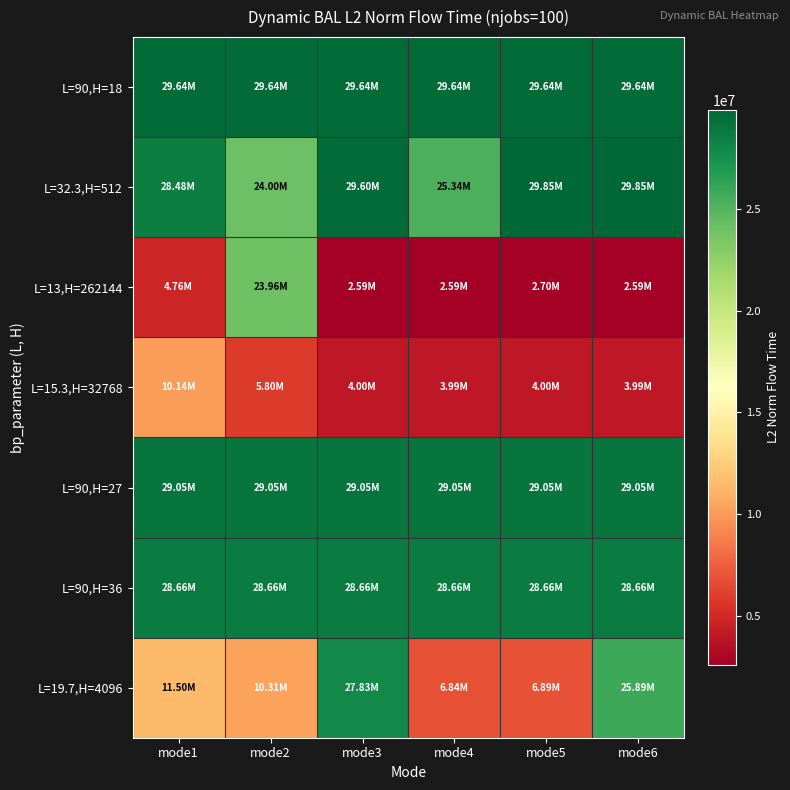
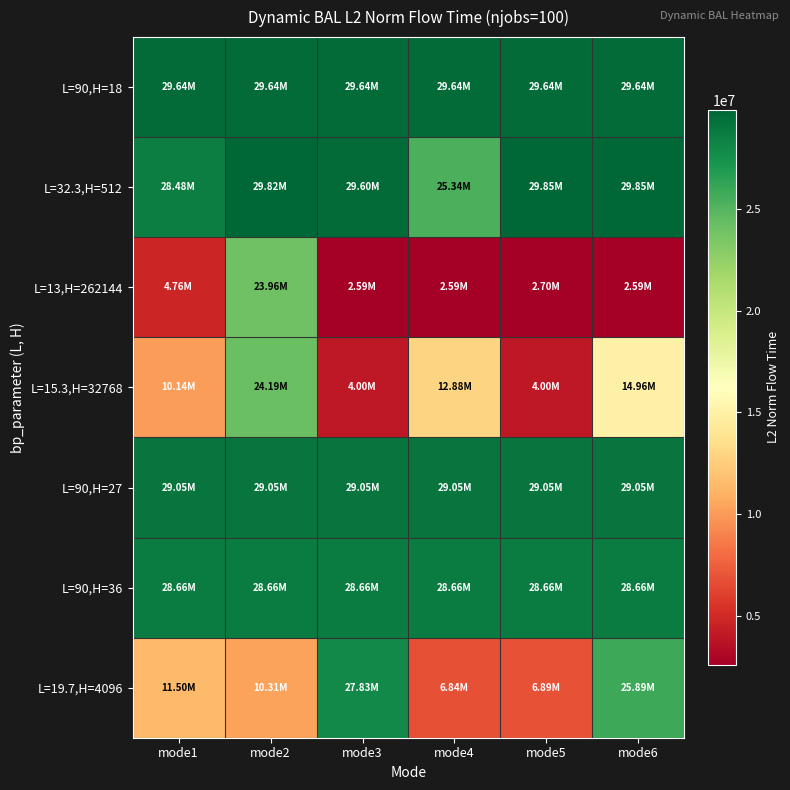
  {
    "L=90,H=18": {
      "mode1": "29.64M",
      "mode2": "29.64M",
      "mode3": "29.64M",
      "mode4": "29.64M",
      "mode5": "29.64M",
      "mode6": "29.64M"
    },
    "L=32.3,H=512": {
      "mode1": "28.48M",
-     "mode2": "24.00M",
+     "mode2": "29.82M",
      "mode3": "29.60M",
      "mode4": "25.34M",
      "mode5": "29.85M",
      "mode6": "29.85M"
    },
    "L=13,H=262144": {
      "mode1": "4.76M",
      "mode2": "23.96M",
      "mode3": "2.59M",
      "mode4": "2.59M",
      "mode5": "2.70M",
      "mode6": "2.59M"
    },
    "L=15.3,H=32768": {
      "mode1": "10.14M",
-     "mode2": "5.80M",
+     "mode2": "24.19M",
      "mode3": "4.00M",
-     "mode4": "3.99M",
+     "mode4": "12.88M",
      "mode5": "4.00M",
-     "mode6": "3.99M"
+     "mode6": "14.96M"
    },
    "L=90,H=27": {
      "mode1": "29.05M",
      "mode2": "29.05M",
      "mode3": "29.05M",
      "mode4": "29.05M",
      "mode5": "29.05M",
      "mode6": "29.05M"
    },
    "L=90,H=36": {
      "mode1": "28.66M",
      "mode2": "28.66M",
      "mode3": "28.66M",
      "mode4": "28.66M",
      "mode5": "28.66M",
      "mode6": "28.66M"
    },
    "L=19.7,H=4096": {
      "mode1": "11.50M",
      "mode2": "10.31M",
      "mode3": "27.83M",
      "mode4": "6.84M",
      "mode5": "6.89M",
      "mode6": "25.89M"
    }
  }
